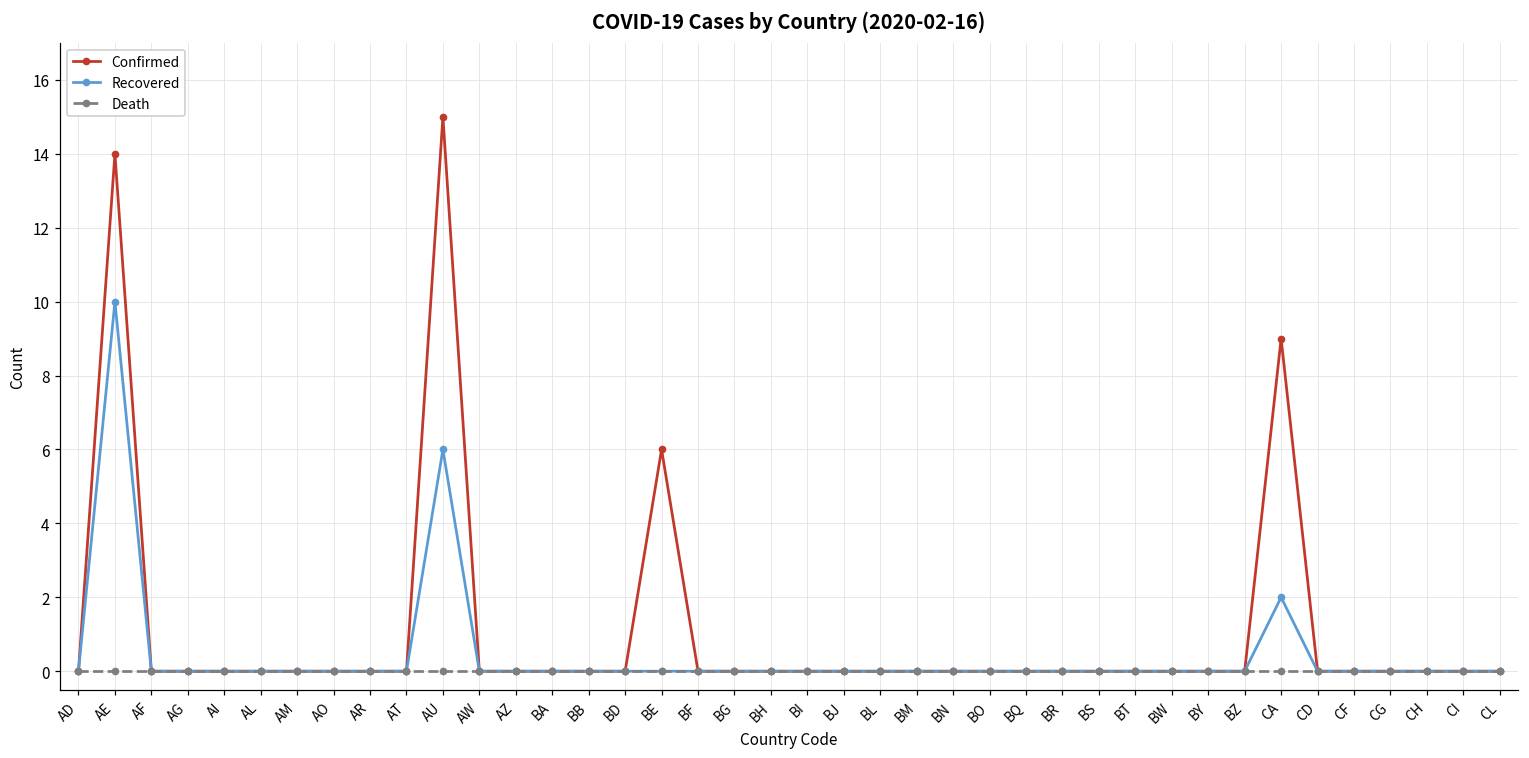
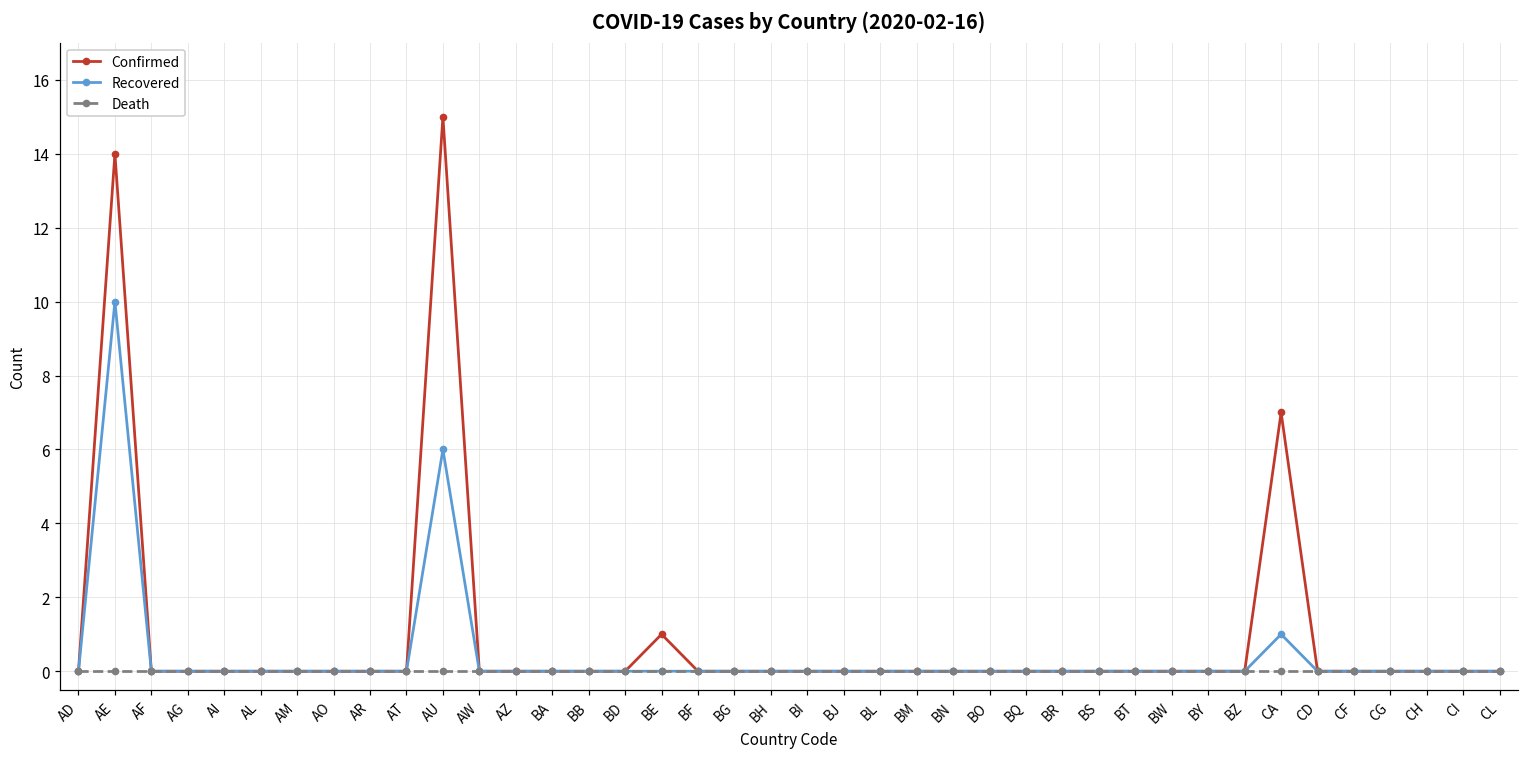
  {
    "Confirmed": {
      "AE": 14,
      "AU": 15,
-     "BE": 6,
-     "CA": 9
+     "BE": 1,
+     "CA": 7
    },
    "Recovered": {
      "AE": 10,
      "AU": 6,
-     "CA": 2
+     "CA": 1
    },
    "Death": {
      "AE": 0,
      "AU": 0,
      "CA": 0
    }
  }
